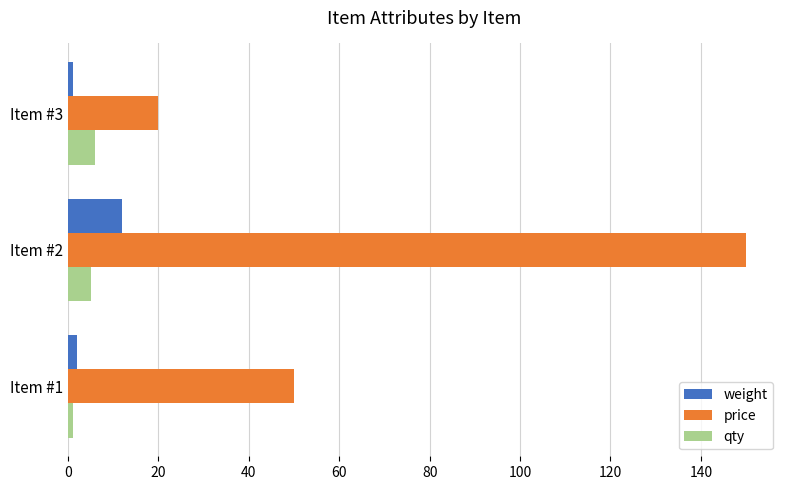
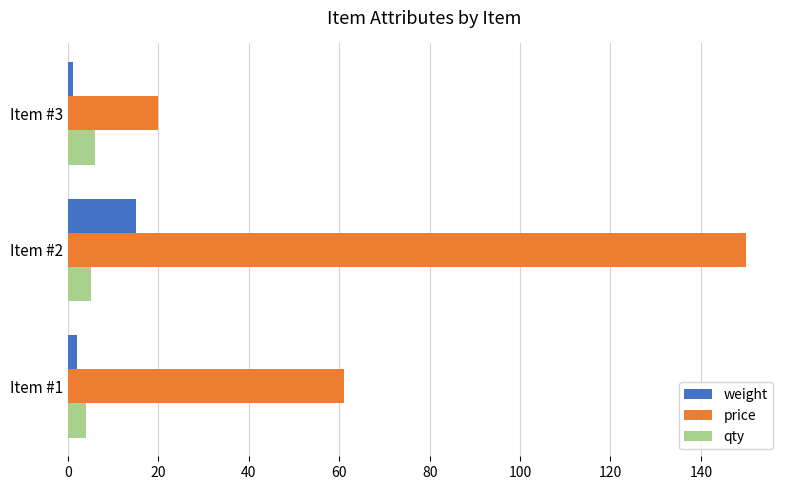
  {
    "weight": {
      "Item #3": 1,
-     "Item #2": 12,
+     "Item #2": 15,
      "Item #1": 2
    },
    "price": {
      "Item #3": 20,
      "Item #2": 150,
-     "Item #1": 50
+     "Item #1": 61
    },
    "qty": {
      "Item #3": 6,
      "Item #2": 5,
-     "Item #1": 1
+     "Item #1": 4
    }
  }
